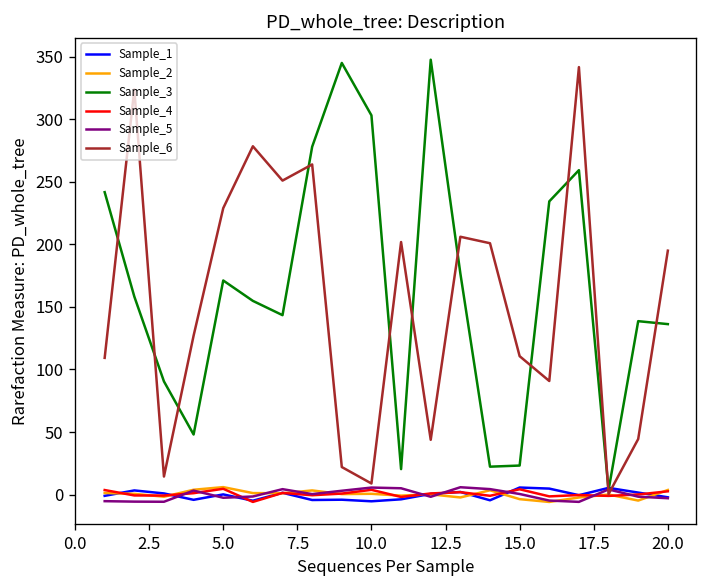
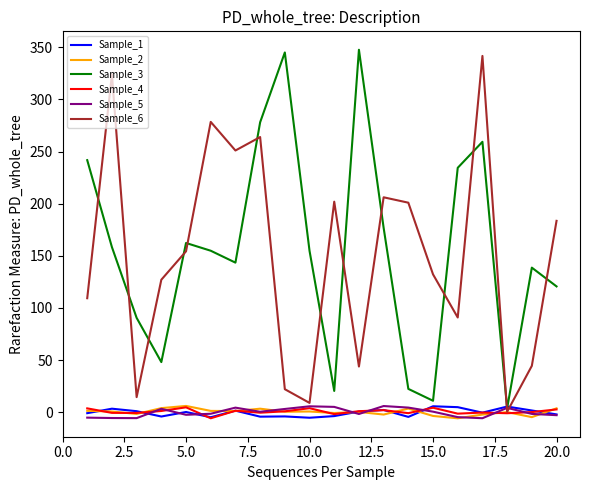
  {
    "Sample_1": {
      "5.0": 0,
      "10.0": -5
    },
    "Sample_2": {
      "10.0": 1,
      "15.0": -4
    },
    "Sample_3": {
-     "5.0": 171,
-     "10.0": 303,
-     "15.0": 23,
-     "20.0": 136
+     "5.0": 162,
+     "10.0": 155,
+     "15.0": 11,
+     "20.0": 121
    },
    "Sample_5": {
      "5.0": -3,
      "15.0": 0
    },
    "Sample_6": {
-     "5.0": 229,
+     "5.0": 154,
      "10.0": 9,
-     "15.0": 111,
-     "20.0": 195
+     "15.0": 132,
+     "20.0": 184
    }
  }
